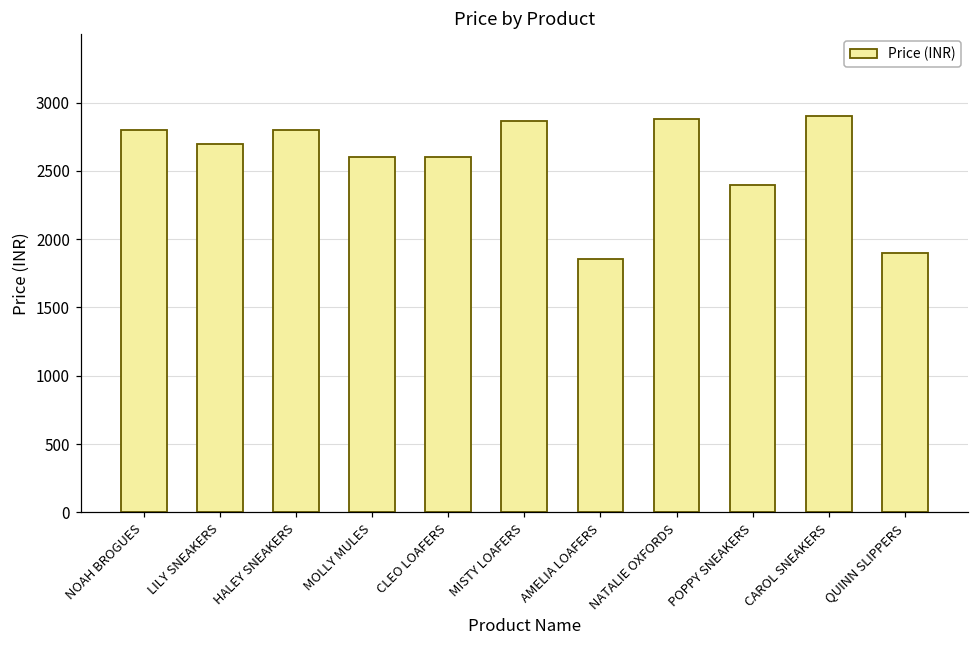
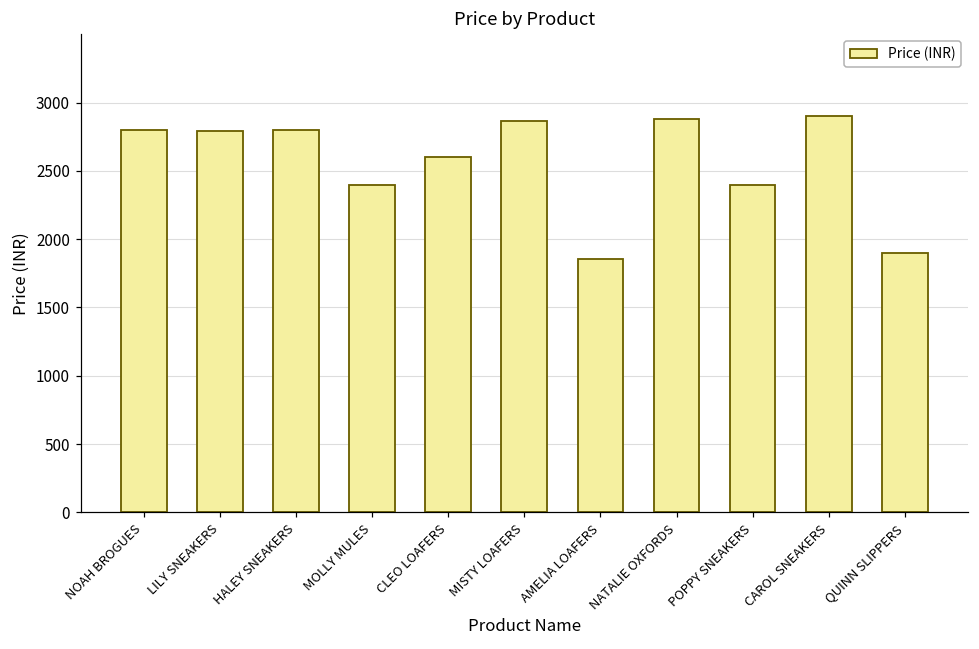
  {
    "NOAH BROGUES": 2800,
-   "LILY SNEAKERS": 2700,
+   "LILY SNEAKERS": 2790,
    "HALEY SNEAKERS": 2800,
-   "MOLLY MULES": 2610,
+   "MOLLY MULES": 2400,
    "CLEO LOAFERS": 2600,
    "MISTY LOAFERS": 2860,
    "AMELIA LOAFERS": 1860,
    "NATALIE OXFORDS": 2880,
    "POPPY SNEAKERS": 2400,
    "CAROL SNEAKERS": 2900,
    "QUINN SLIPPERS": 1900
  }
